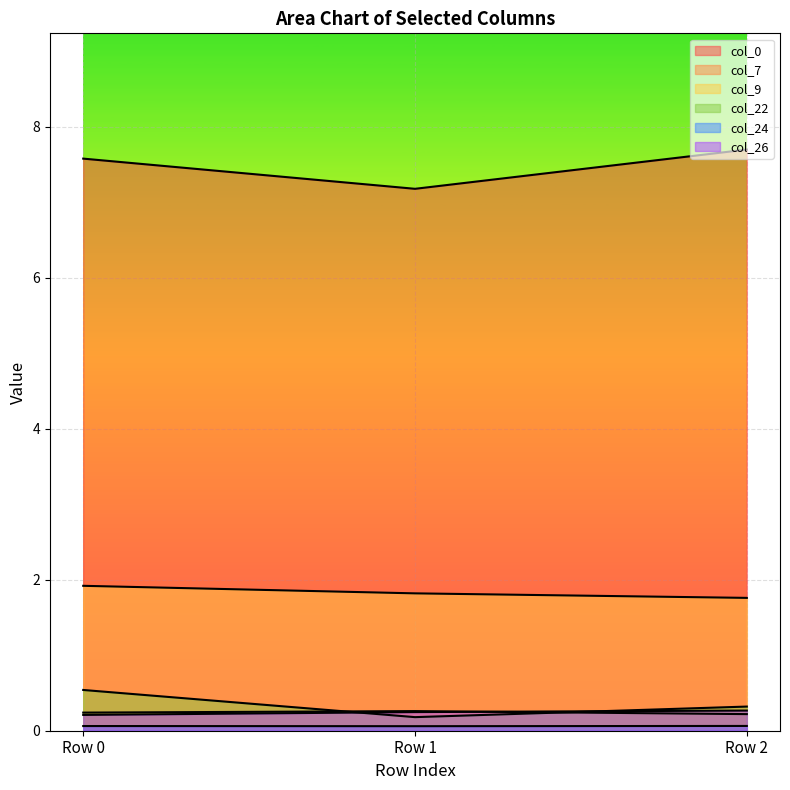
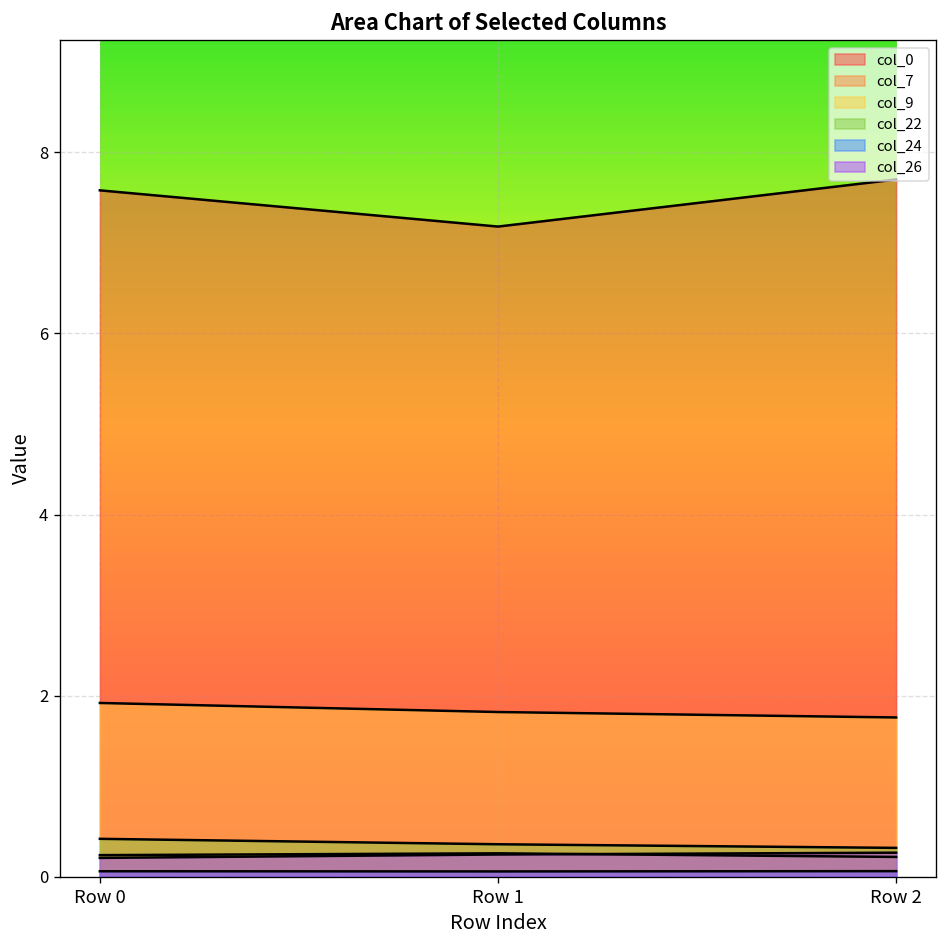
  {
    "col_22": {
-     "Row 0": 0.5,
-     "Row 1": 0.2,
+     "Row 0": 0.4,
+     "Row 1": 0.4,
      "Row 2": 0.3
    },
    "col_24": {
      "Row 0": 0.1,
      "Row 1": 0.1,
      "Row 2": 0.1
    },
    "col_26": {
      "Row 2": 0.3
    }
  }
